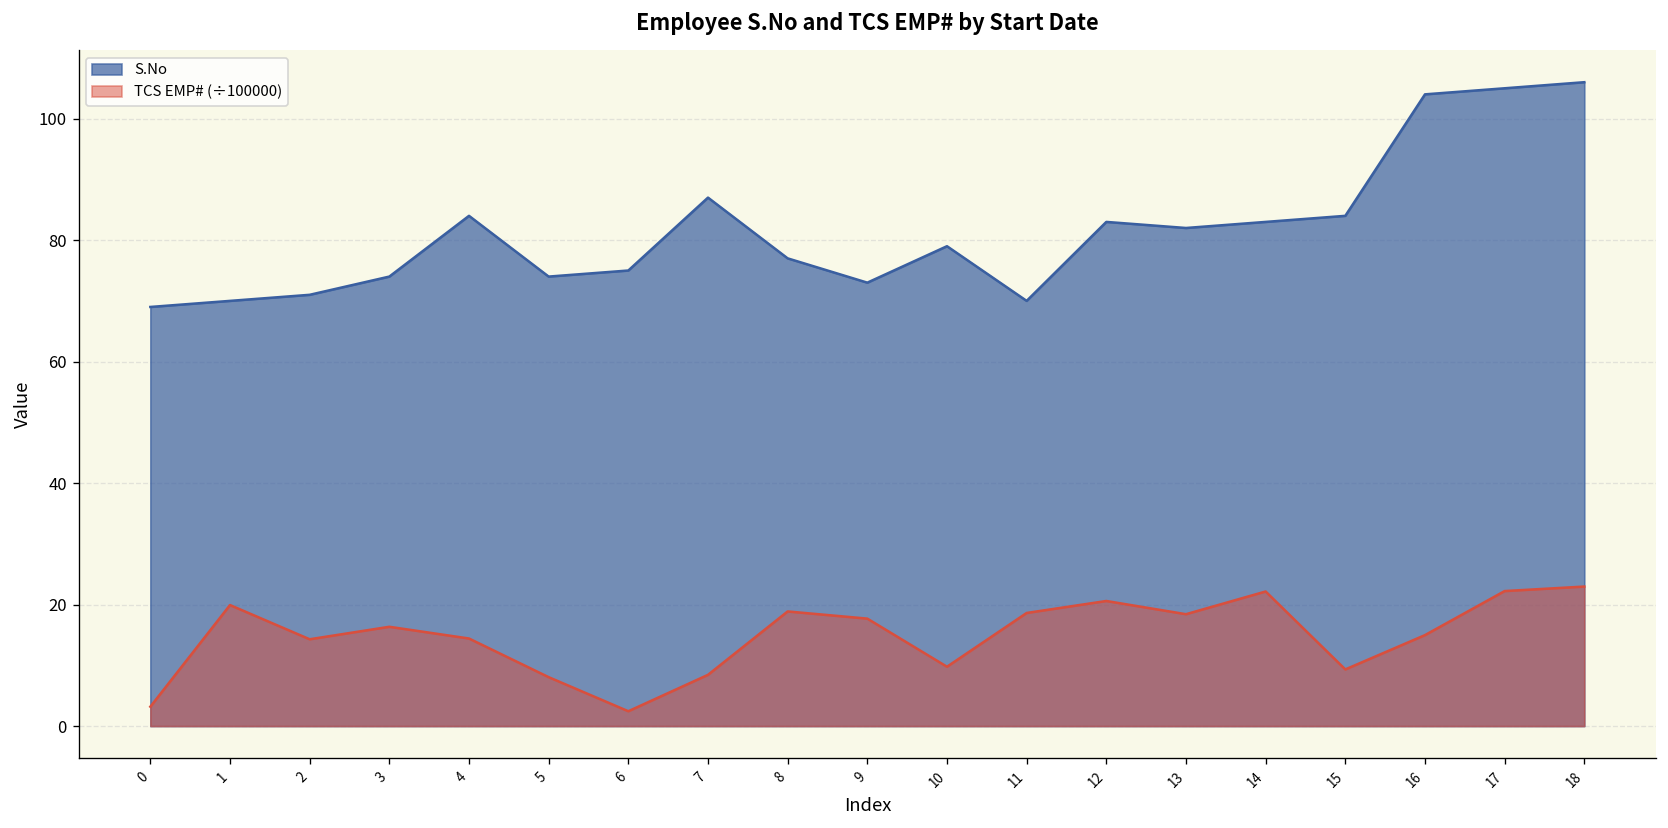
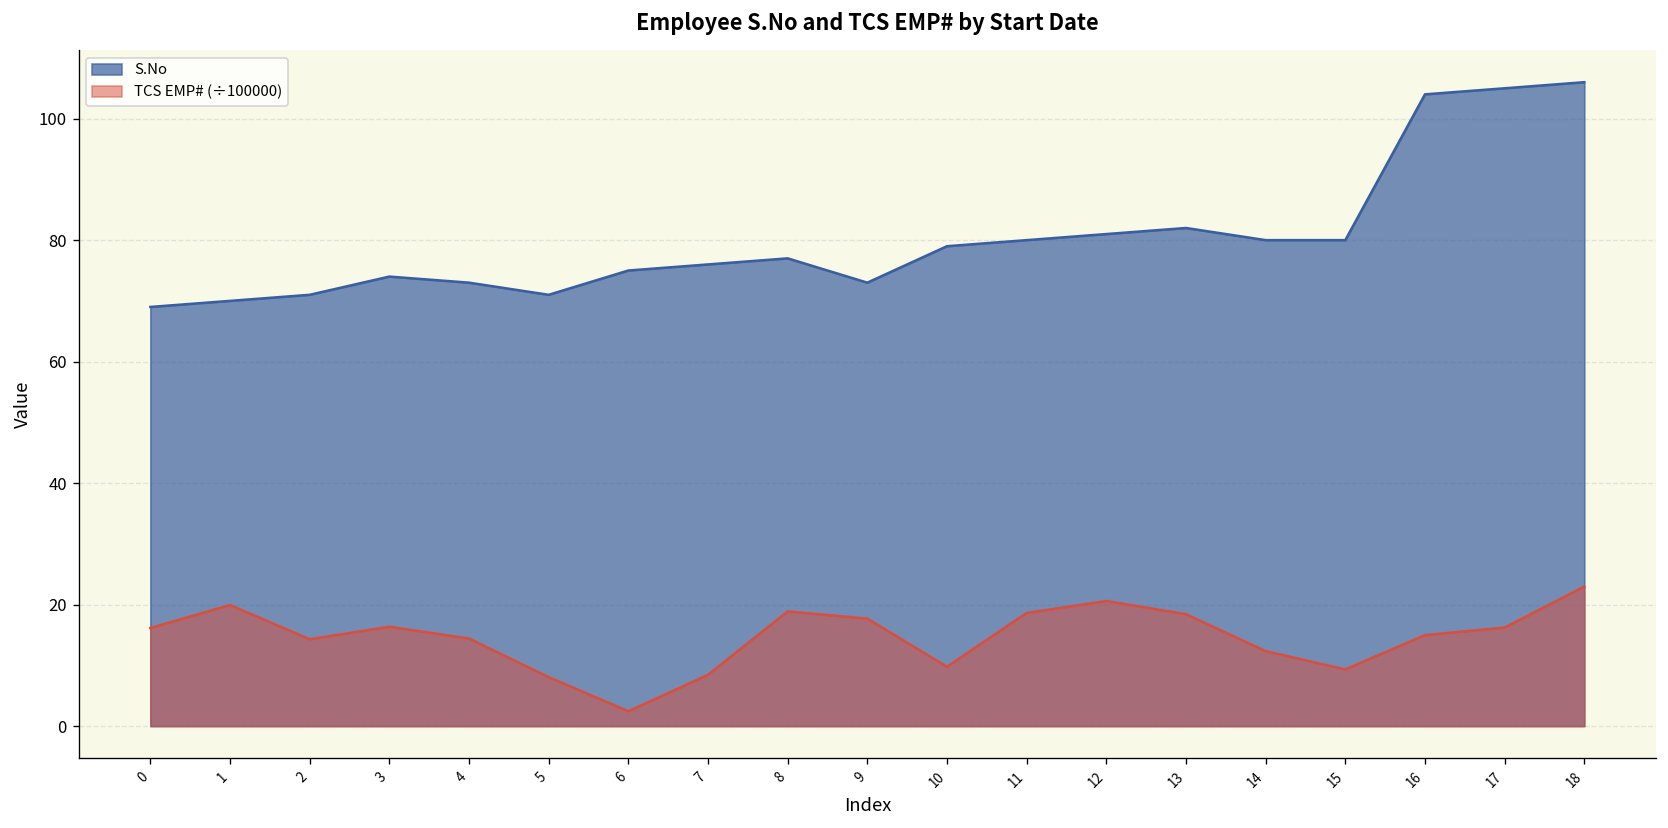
  {
    "S.No": {
      "0": 69,
      "1": 70,
      "2": 71,
      "3": 74,
-     "4": 84,
-     "5": 74,
+     "4": 73,
+     "5": 71,
      "6": 75,
-     "7": 87,
+     "7": 76,
      "8": 77,
      "9": 73,
      "10": 79,
-     "11": 70,
-     "12": 83,
+     "11": 80,
+     "12": 81,
      "13": 82,
-     "14": 83,
-     "15": 84,
+     "14": 80,
+     "15": 80,
      "16": 104,
      "17": 105,
      "18": 106
    },
    "TCS EMP# (÷100000)": {
-     "0": 3,
+     "0": 16,
      "1": 20,
      "2": 14,
      "3": 16,
      "4": 14,
      "5": 8,
      "6": 2,
      "7": 8,
      "8": 19,
      "9": 18,
      "10": 10,
      "11": 19,
      "12": 21,
      "13": 18,
-     "14": 22,
+     "14": 12,
      "15": 9,
      "16": 15,
-     "17": 22,
+     "17": 16,
      "18": 23
    }
  }
